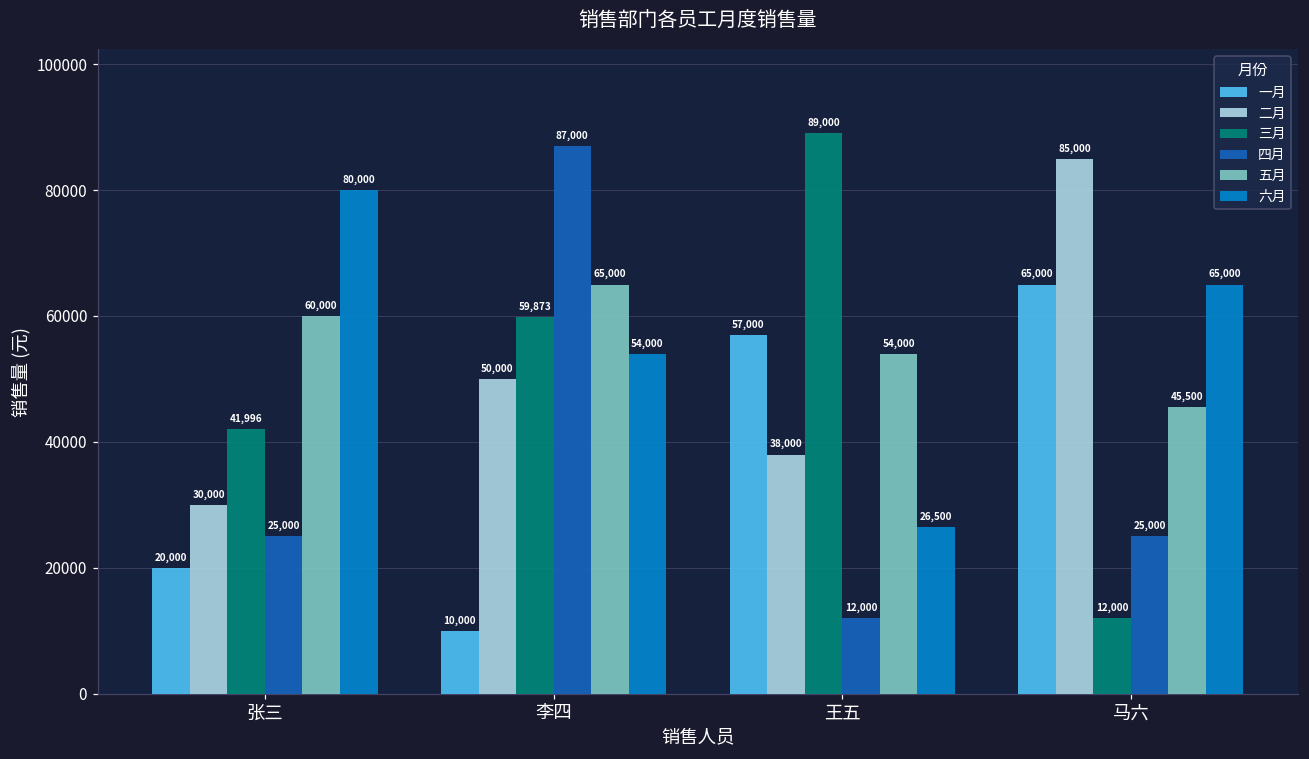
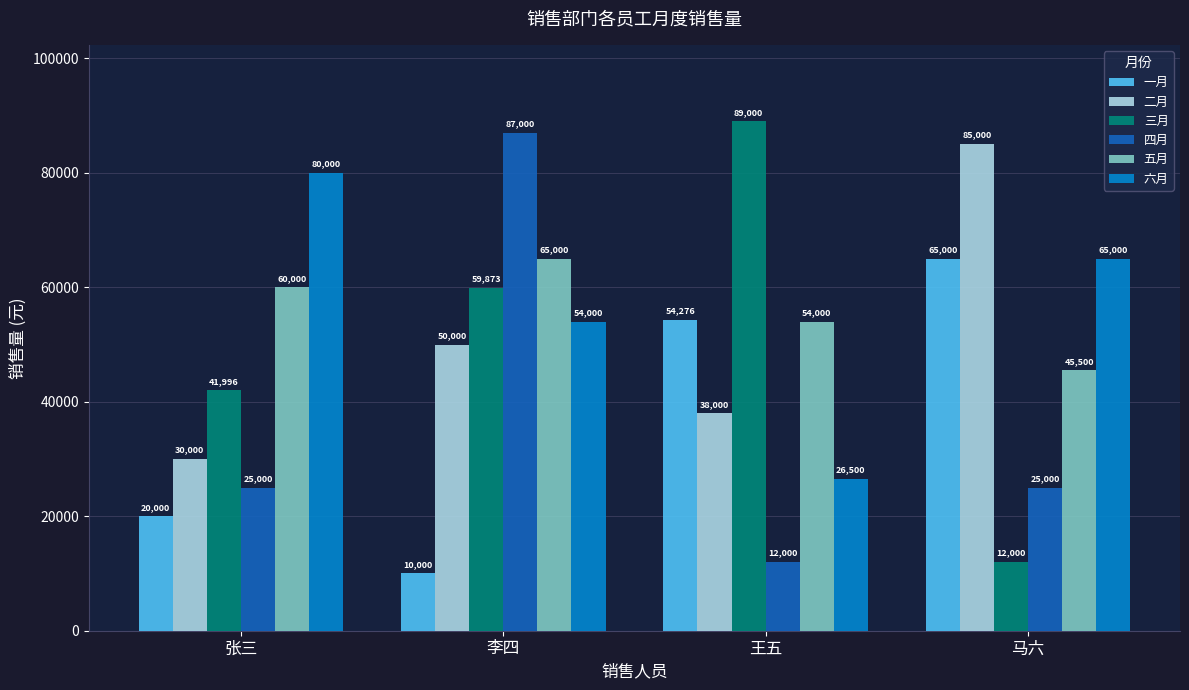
  {
    "一月": {
      "张三": "20,000",
      "李四": "10,000",
-     "王五": "57,000",
+     "王五": "54,276",
      "马六": "65,000"
    },
    "三月": {
      "张三": "41,996",
      "李四": "59,873",
      "王五": "89,000",
      "马六": "12,000"
    }
  }
